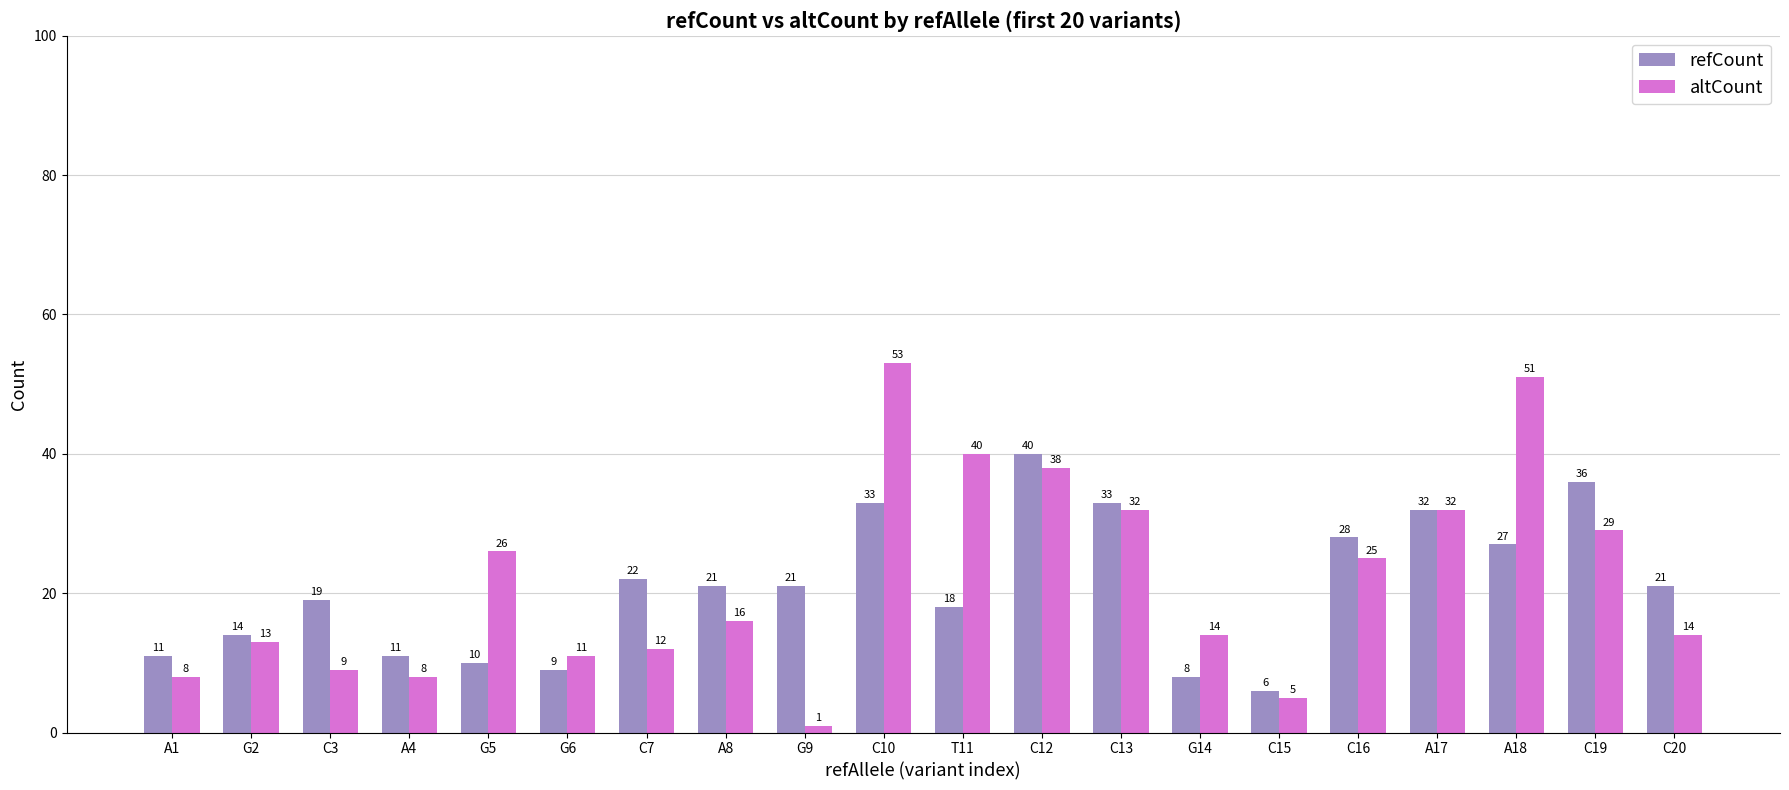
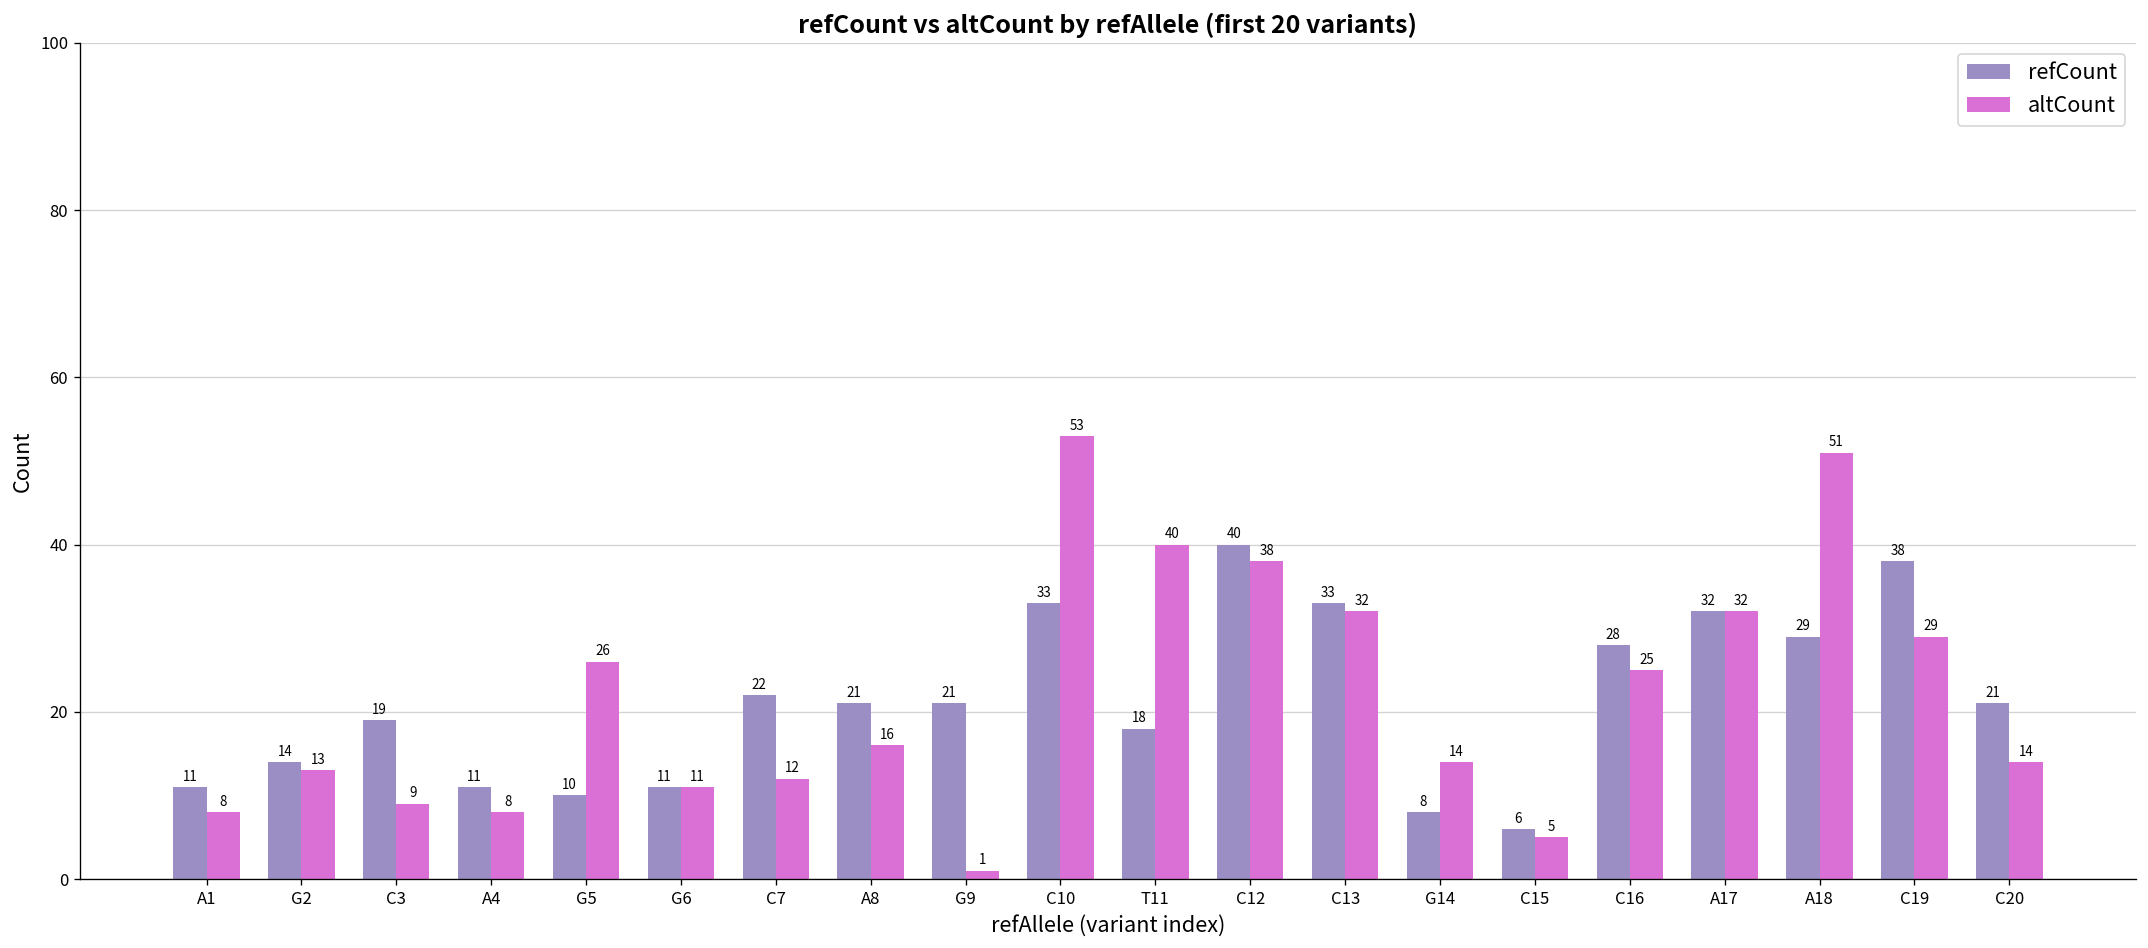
  {
    "refCount": {
      "A1": 11,
      "G2": 14,
      "C3": 19,
      "A4": 11,
      "G5": 10,
-     "G6": 9,
+     "G6": 11,
      "C7": 22,
      "A8": 21,
      "G9": 21,
      "C10": 33,
      "T11": 18,
      "C12": 40,
      "C13": 33,
      "G14": 8,
      "C15": 6,
      "C16": 28,
      "A17": 32,
-     "A18": 27,
-     "C19": 36,
+     "A18": 29,
+     "C19": 38,
      "C20": 21
    },
    "altCount": {
      "A1": 8,
      "G2": 13,
      "C3": 9,
      "A4": 8,
      "G5": 26,
      "G6": 11,
      "C7": 12,
      "A8": 16,
      "G9": 1,
      "C10": 53,
      "T11": 40,
      "C12": 38,
      "C13": 32,
      "G14": 14,
      "C15": 5,
      "C16": 25,
      "A17": 32,
      "A18": 51,
      "C19": 29,
      "C20": 14
    }
  }
